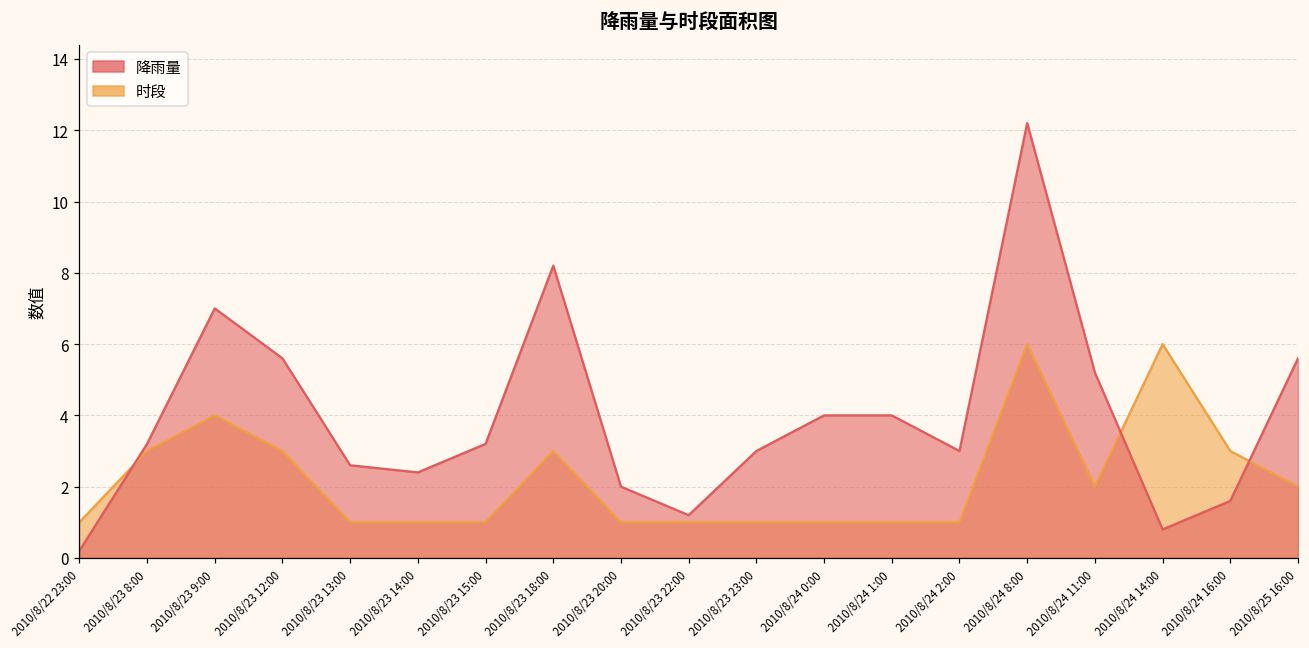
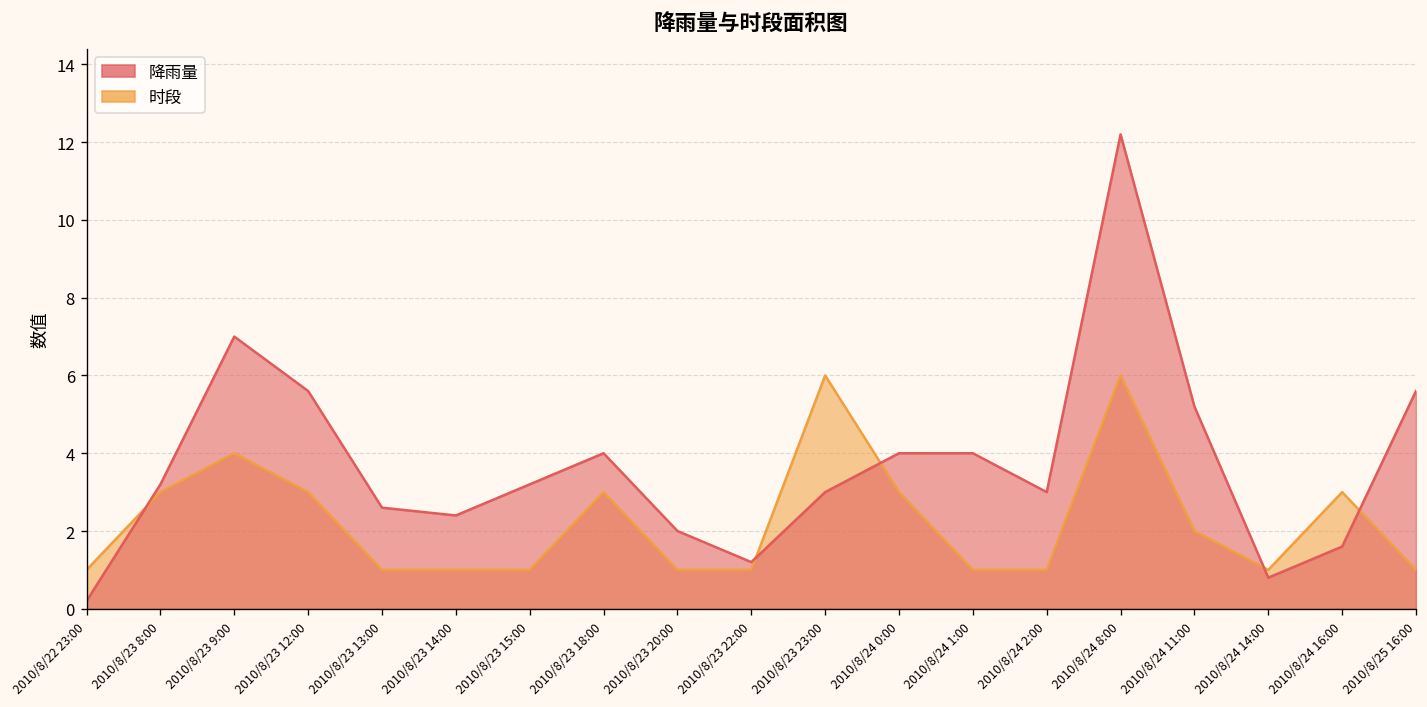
  {
    "时段": {
      "2010/8/22 23:00": 1,
      "2010/8/23 8:00": 3,
      "2010/8/23 9:00": 4,
      "2010/8/23 12:00": 3,
      "2010/8/23 13:00": 1,
      "2010/8/23 14:00": 1,
      "2010/8/23 15:00": 1,
      "2010/8/23 18:00": 3,
      "2010/8/23 20:00": 1,
      "2010/8/23 22:00": 1,
-     "2010/8/23 23:00": 1,
-     "2010/8/24 0:00": 1,
+     "2010/8/23 23:00": 6,
+     "2010/8/24 0:00": 3,
      "2010/8/24 1:00": 1,
      "2010/8/24 2:00": 1,
      "2010/8/24 8:00": 6,
      "2010/8/24 11:00": 2,
-     "2010/8/24 14:00": 6,
+     "2010/8/24 14:00": 1,
      "2010/8/24 16:00": 3,
-     "2010/8/25 16:00": 2
+     "2010/8/25 16:00": 1
    },
    "降雨量": {
      "2010/8/22 23:00": 0.2,
      "2010/8/23 8:00": 3.2,
      "2010/8/23 9:00": 7.0,
      "2010/8/23 12:00": 5.6,
      "2010/8/23 13:00": 2.6,
      "2010/8/23 14:00": 2.4,
      "2010/8/23 15:00": 3.2,
-     "2010/8/23 18:00": 8.2,
+     "2010/8/23 18:00": 4.0,
      "2010/8/23 20:00": 2.0,
      "2010/8/23 22:00": 1.2,
      "2010/8/23 23:00": 3.0,
      "2010/8/24 0:00": 4.0,
      "2010/8/24 1:00": 4.0,
      "2010/8/24 2:00": 3.0,
      "2010/8/24 8:00": 12.2,
      "2010/8/24 11:00": 5.2,
      "2010/8/24 14:00": 0.8,
      "2010/8/24 16:00": 1.6,
      "2010/8/25 16:00": 5.6
    }
  }
